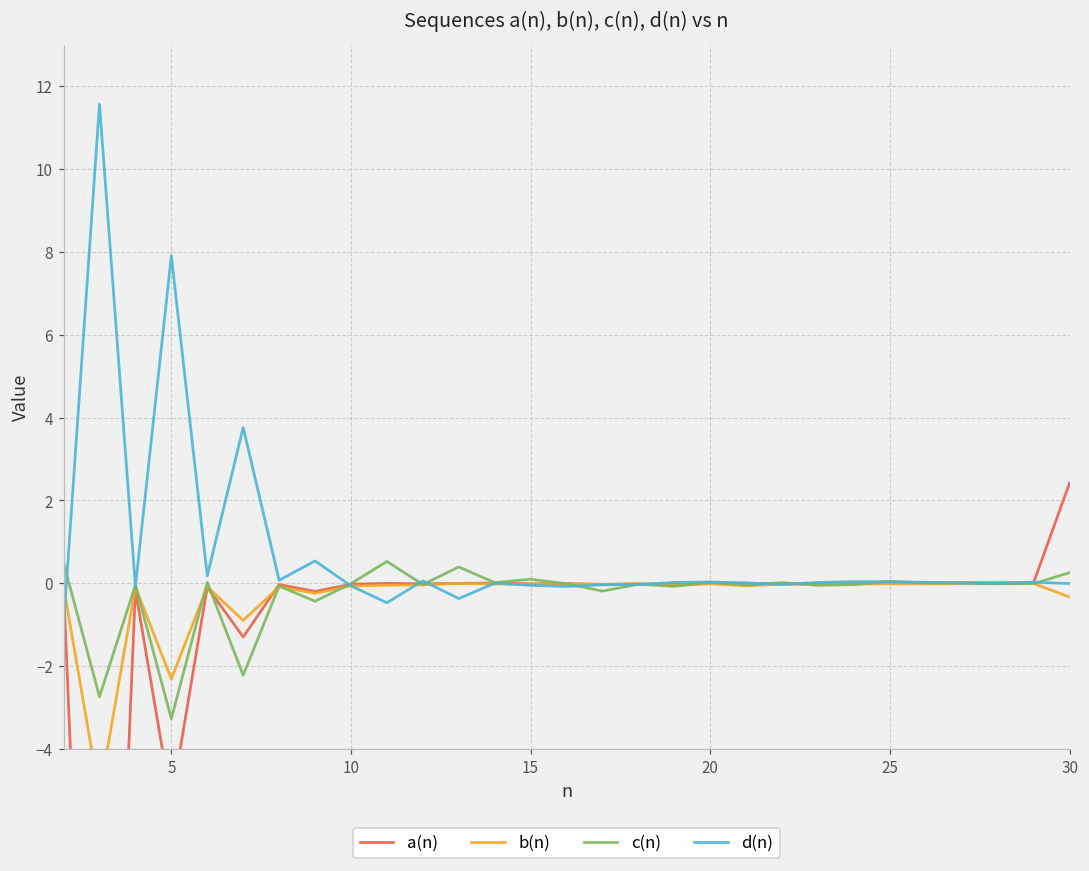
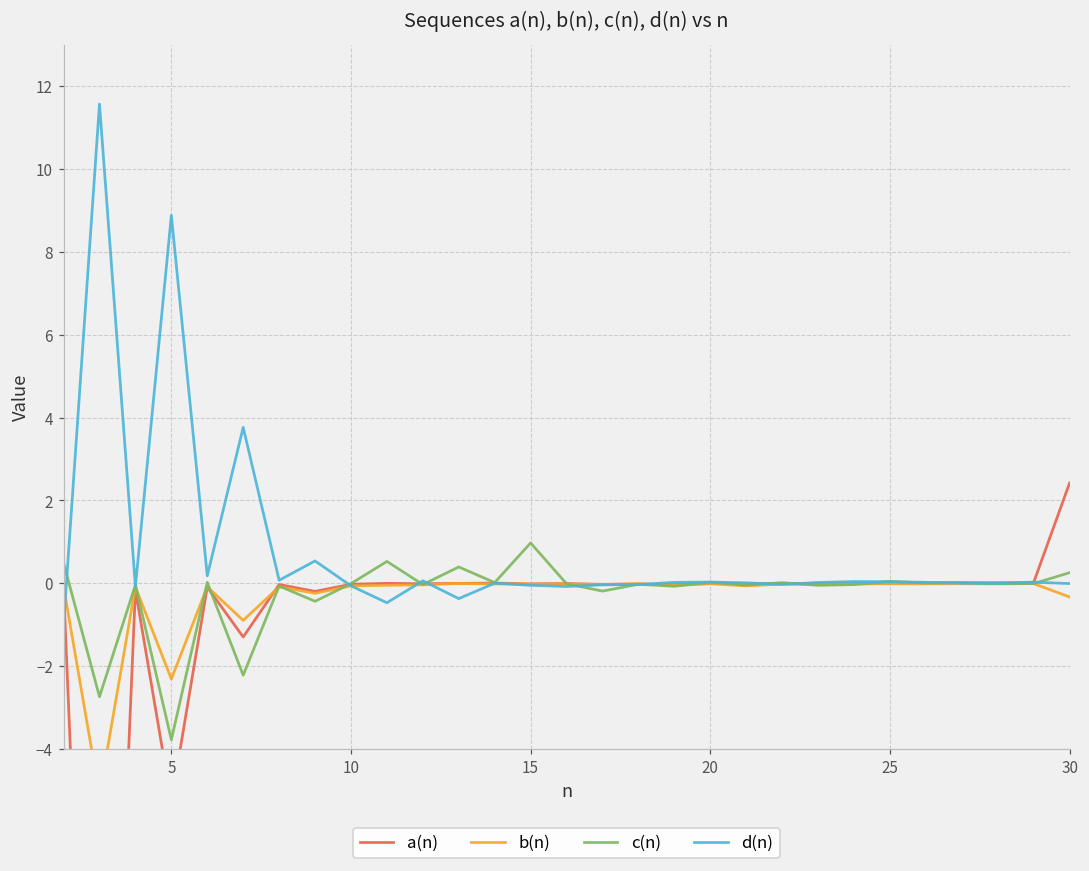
  {
    "a(n)": {
      "30": 2.4
    },
    "b(n)": {
      "5": -2.3,
      "30": -0.3
    },
    "c(n)": {
-     "5": -3.3,
-     "15": 0.1,
+     "5": -3.8,
+     "15": 1.0,
      "30": 0.3
    },
    "d(n)": {
-     "5": 7.9,
+     "5": 8.9,
      "30": 0.0
    }
  }
